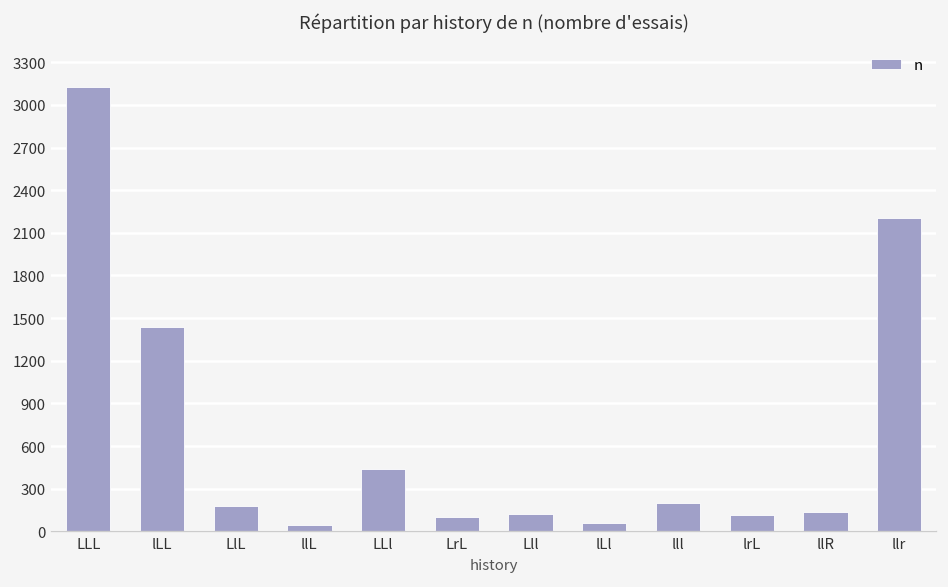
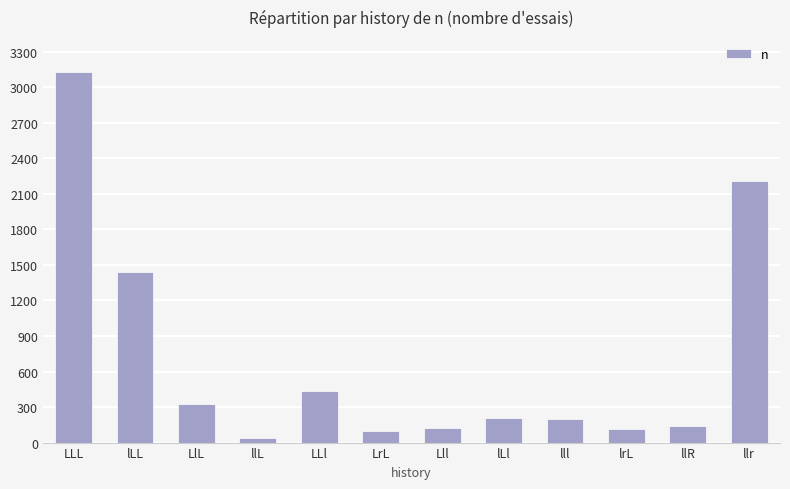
  {
    "LLL": 3130,
    "lLL": 1440,
-   "LlL": 180,
+   "LlL": 330,
    "llL": 40,
    "LLl": 440,
    "LrL": 100,
    "Lll": 130,
-   "lLl": 60,
+   "lLl": 210,
    "lll": 200,
    "lrL": 120,
    "llR": 140,
    "llr": 2210
  }
